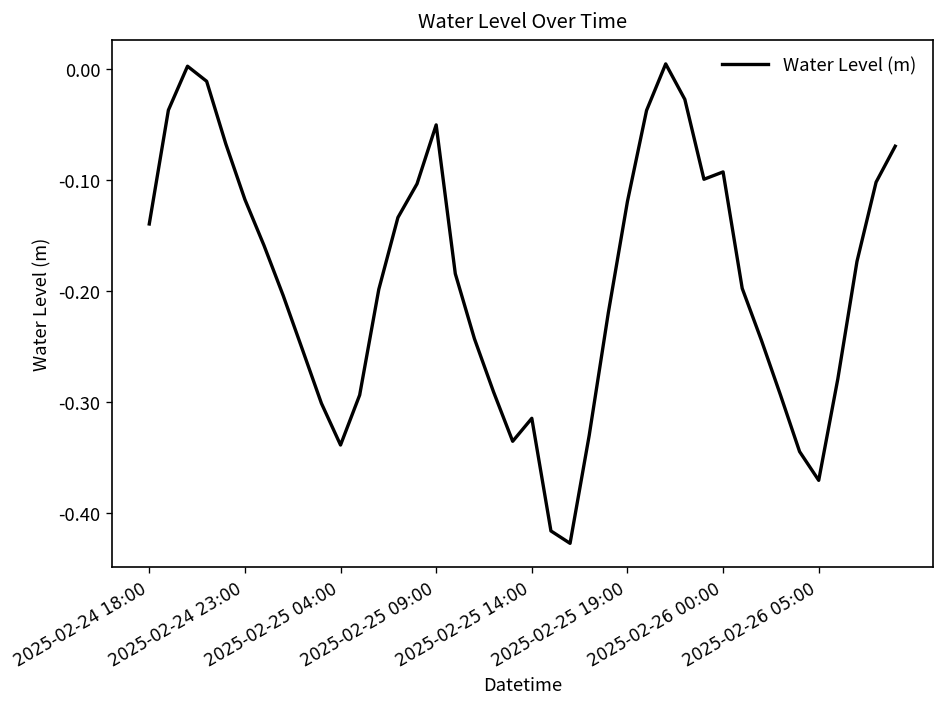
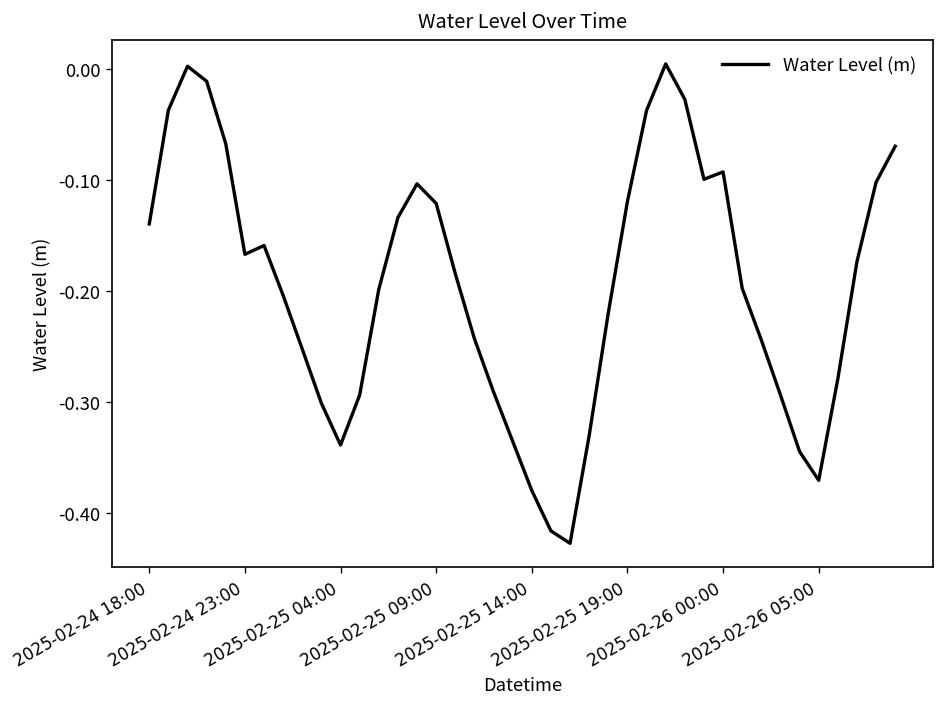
  {
    "2025-02-24 18:00": -0.14,
-   "2025-02-24 23:00": -0.12,
+   "2025-02-24 23:00": -0.17,
    "2025-02-25 04:00": -0.34,
-   "2025-02-25 09:00": -0.05,
-   "2025-02-25 14:00": -0.31,
+   "2025-02-25 09:00": -0.12,
+   "2025-02-25 14:00": -0.38,
    "2025-02-25 19:00": -0.12,
    "2025-02-26 00:00": -0.09,
    "2025-02-26 05:00": -0.37
  }
